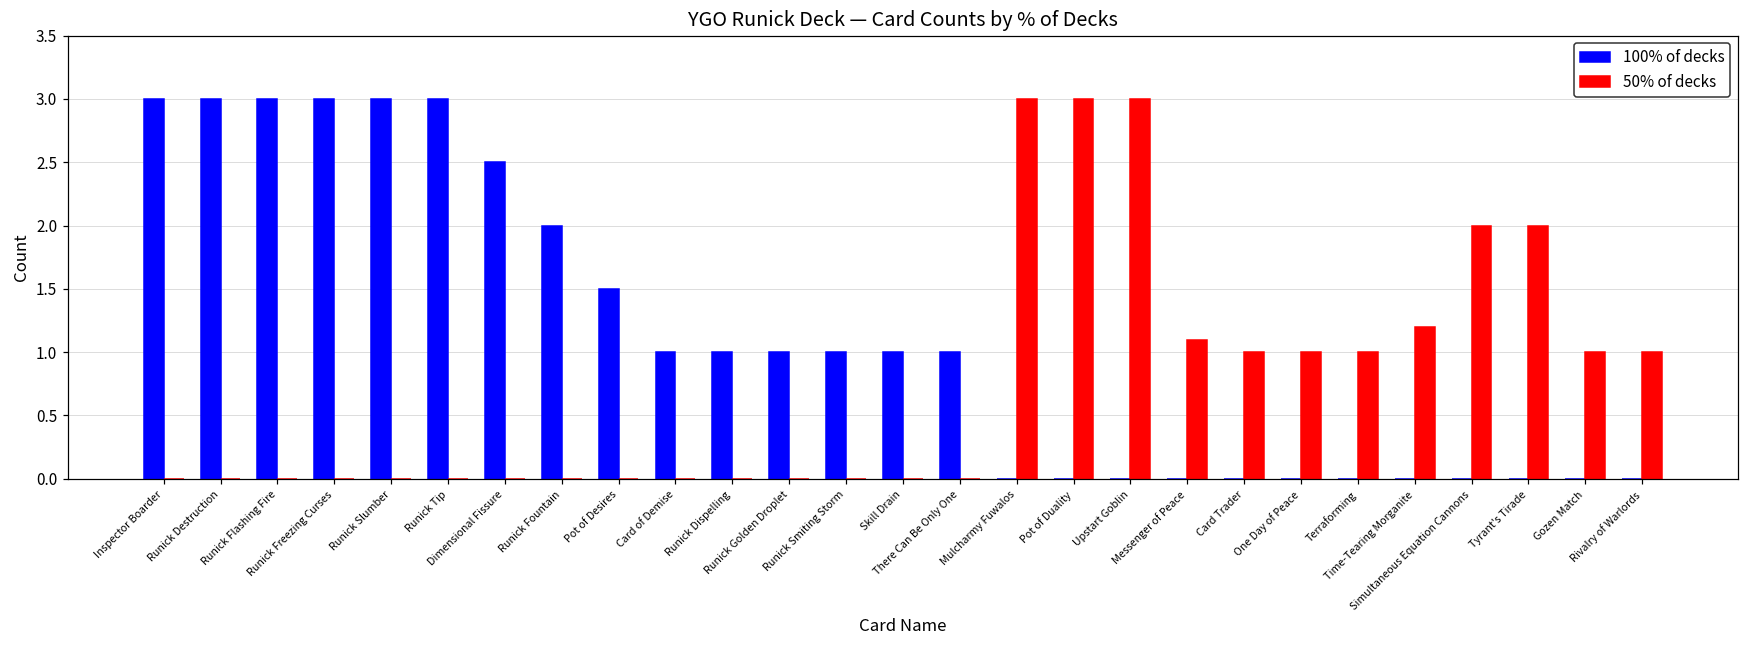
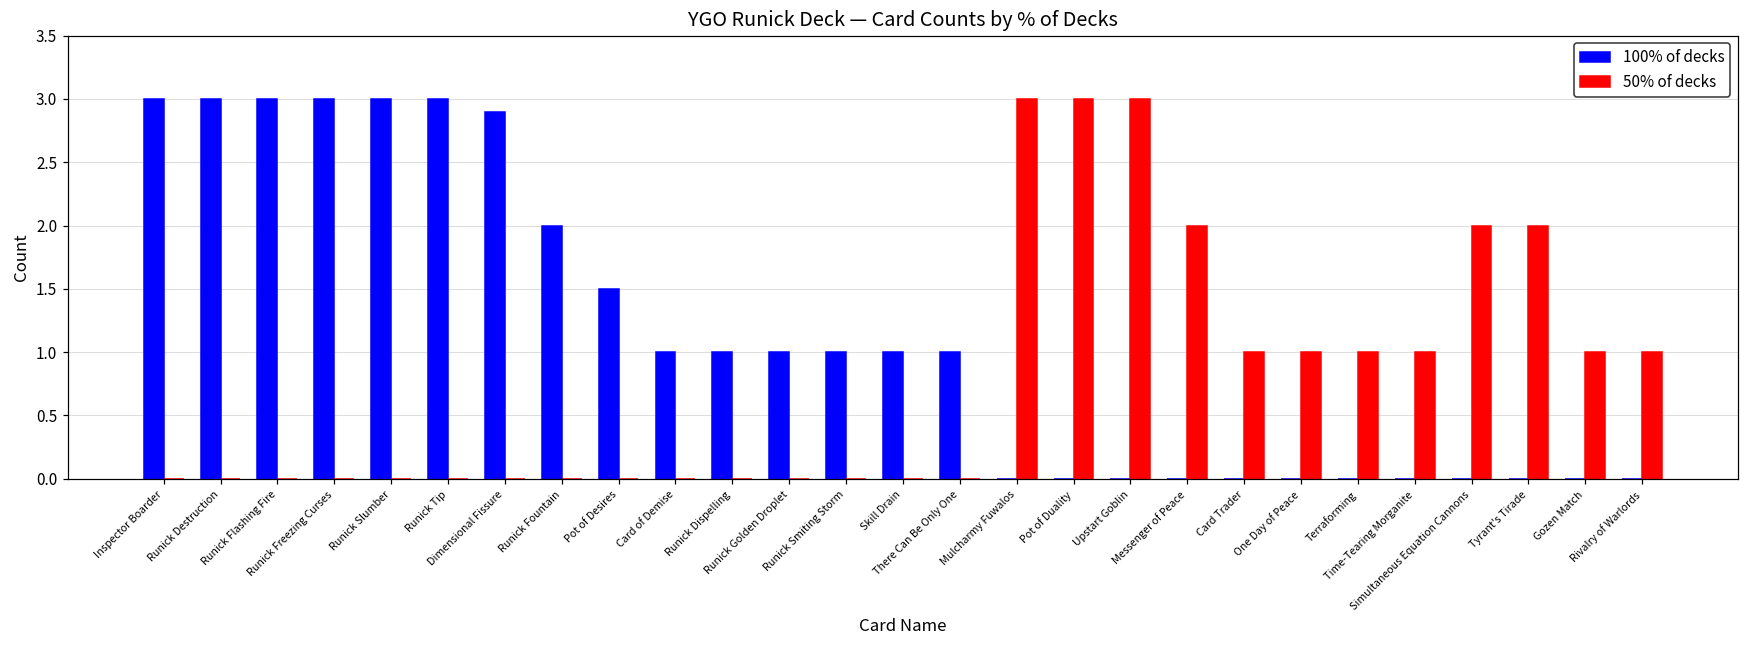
  {
    "100% of decks": {
      "Inspector Boarder": 3.0,
      "Runick Destruction": 3.0,
      "Runick Flashing Fire": 3.0,
      "Runick Freezing Curses": 3.0,
      "Runick Slumber": 3.0,
      "Runick Tip": 3.0,
-     "Dimensional Fissure": 2.5,
+     "Dimensional Fissure": 2.9,
      "Runick Fountain": 2.0,
      "Pot of Desires": 1.5,
      "Card of Demise": 1.0,
      "Runick Dispelling": 1.0,
      "Runick Golden Droplet": 1.0,
      "Runick Smiting Storm": 1.0,
      "Skill Drain": 1.0,
      "There Can Be Only One": 1.0,
      "Mulcharmy Fuwalos": 0.0,
      "Pot of Duality": 0.0,
      "Upstart Goblin": 0.0,
      "Messenger of Peace": 0.0,
      "Card Trader": 0.0,
      "One Day of Peace": 0.0,
      "Terraforming": 0.0,
      "Time-Tearing Morganite": 0.0,
      "Simultaneous Equation Cannons": 0.0,
      "Tyrant's Tirade": 0.0,
      "Gozen Match": 0.0,
      "Rivalry of Warlords": 0.0
    },
    "50% of decks": {
      "Inspector Boarder": 0.0,
      "Runick Destruction": 0.0,
      "Runick Flashing Fire": 0.0,
      "Runick Freezing Curses": 0.0,
      "Runick Slumber": 0.0,
      "Runick Tip": 0.0,
      "Dimensional Fissure": 0.0,
      "Runick Fountain": 0.0,
      "Pot of Desires": 0.0,
      "Card of Demise": 0.0,
      "Runick Dispelling": 0.0,
      "Runick Golden Droplet": 0.0,
      "Runick Smiting Storm": 0.0,
      "Skill Drain": 0.0,
      "There Can Be Only One": 0.0,
      "Mulcharmy Fuwalos": 3.0,
      "Pot of Duality": 3.0,
      "Upstart Goblin": 3.0,
-     "Messenger of Peace": 1.1,
+     "Messenger of Peace": 2.0,
      "Card Trader": 1.0,
      "One Day of Peace": 1.0,
      "Terraforming": 1.0,
-     "Time-Tearing Morganite": 1.2,
+     "Time-Tearing Morganite": 1.0,
      "Simultaneous Equation Cannons": 2.0,
      "Tyrant's Tirade": 2.0,
      "Gozen Match": 1.0,
      "Rivalry of Warlords": 1.0
    }
  }
